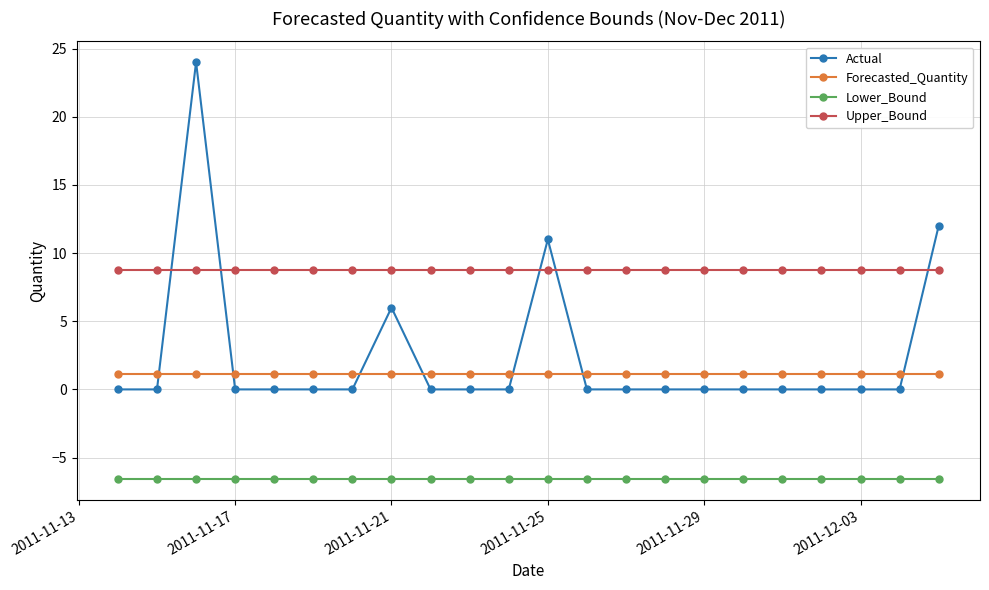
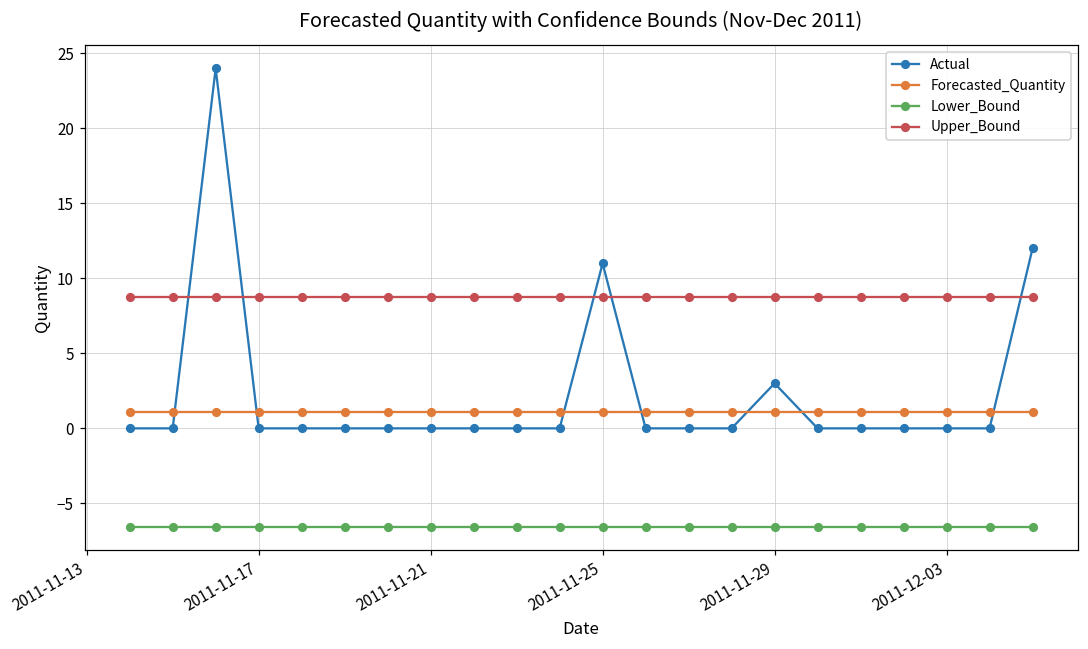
  {
    "Actual": {
      "2011-11-17": 0,
-     "2011-11-21": 6,
+     "2011-11-21": 0,
      "2011-11-25": 11,
-     "2011-11-29": 0,
+     "2011-11-29": 3,
      "2011-12-03": 0
    },
    "Lower_Bound": {
      "2011-11-17": -6.6,
      "2011-11-21": -6.6,
      "2011-11-25": -6.6,
      "2011-11-29": -6.6,
      "2011-12-03": -6.6
    }
  }
